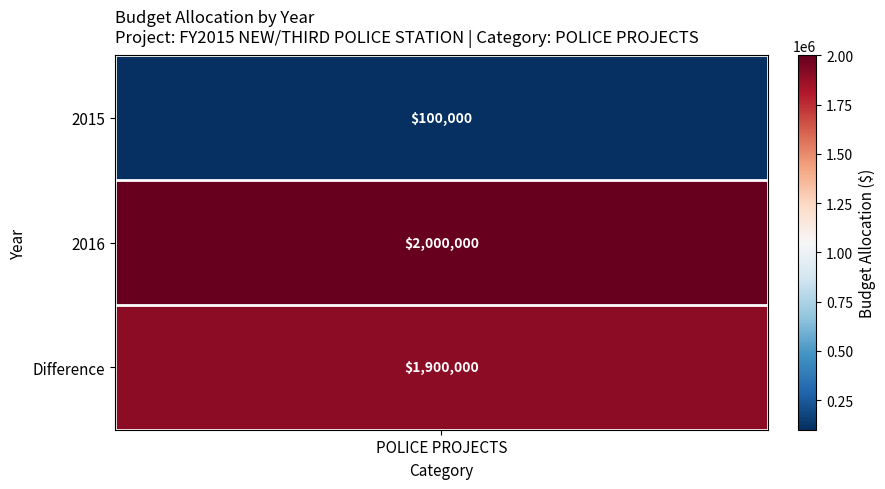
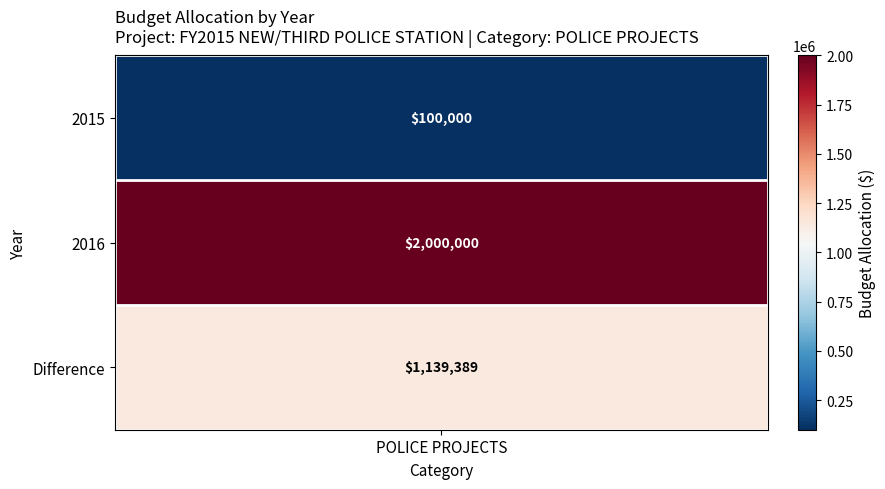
  {
    "2015": {
      "POLICE PROJECTS": "$100,000"
    },
    "2016": {
      "POLICE PROJECTS": "$2,000,000"
    },
    "Difference": {
-     "POLICE PROJECTS": "$1,900,000"
+     "POLICE PROJECTS": "$1,139,389"
    }
  }
